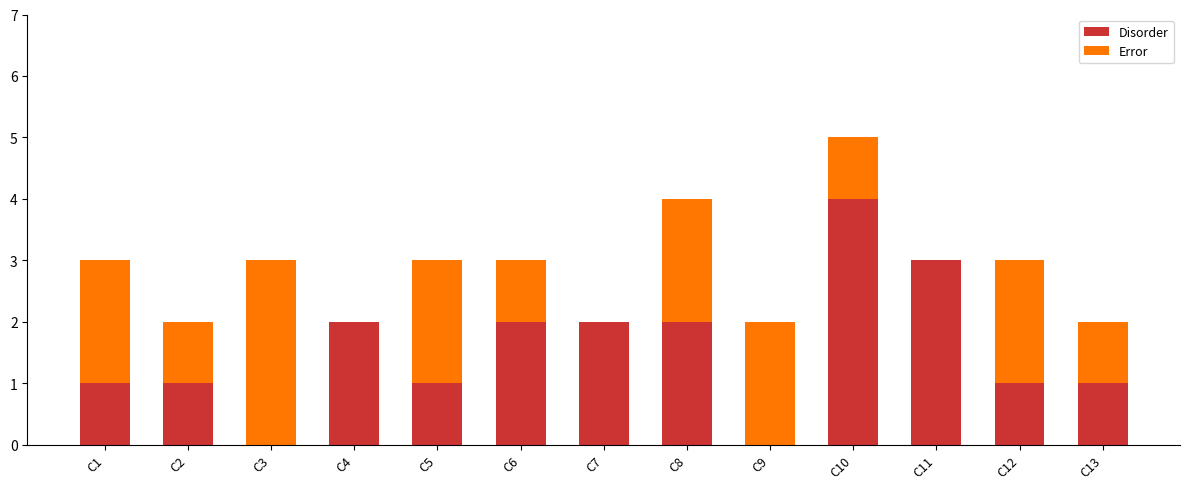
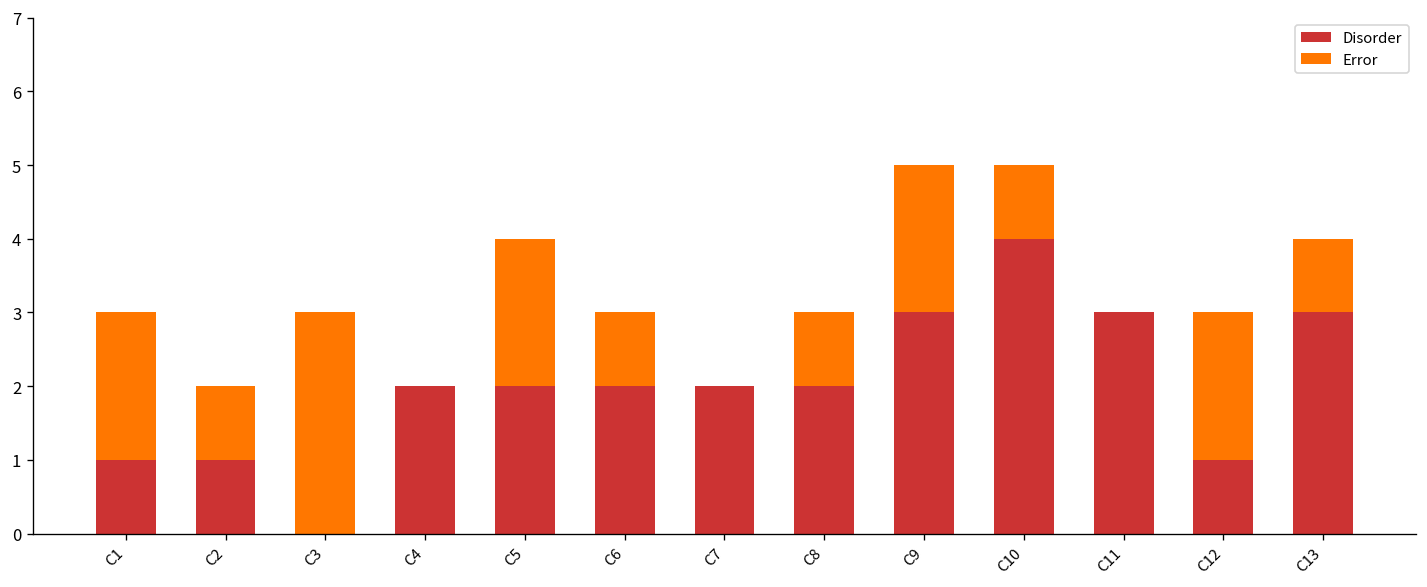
  {
    "Disorder": {
      "C1": 1,
      "C2": 1,
      "C3": 0,
      "C4": 2,
-     "C5": 1,
+     "C5": 2,
      "C6": 2,
      "C7": 2,
      "C8": 2,
-     "C9": 0,
+     "C9": 3,
      "C10": 4,
      "C11": 3,
      "C12": 1,
-     "C13": 1
+     "C13": 3
    },
    "Error": {
-     "C8": 2
+     "C8": 1
    }
  }
